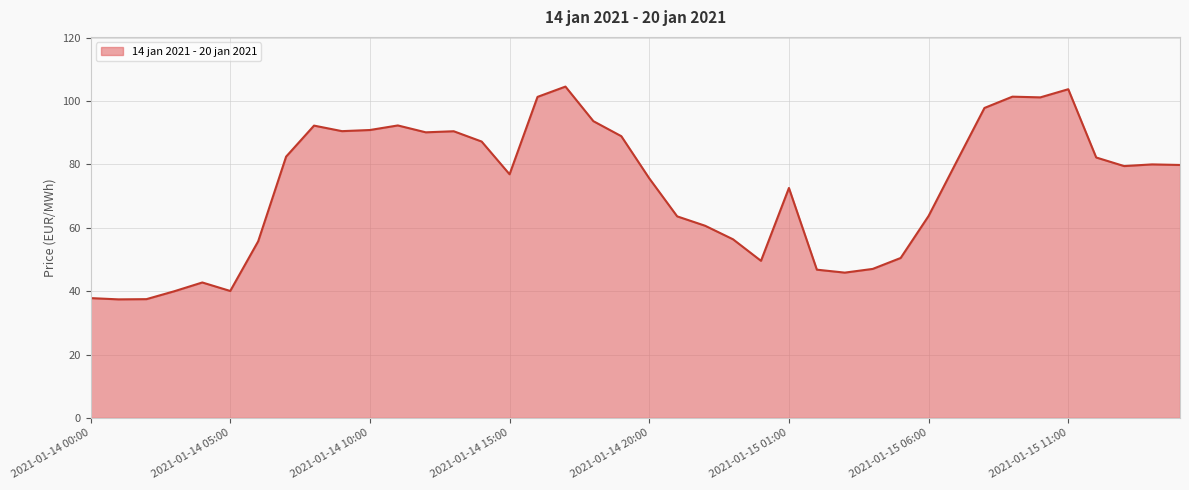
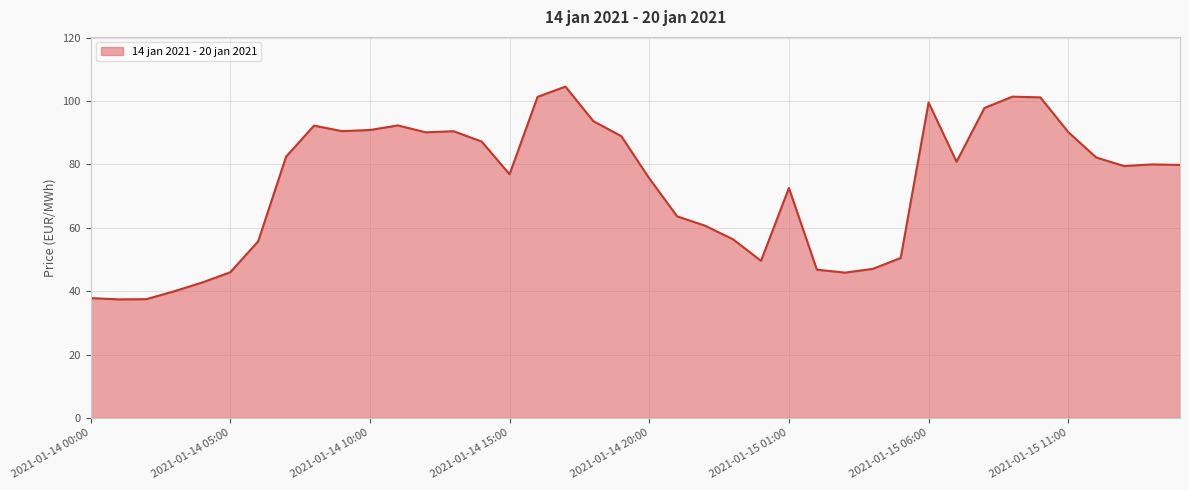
  {
    "2021-01-14 00:00": 38,
-   "2021-01-14 05:00": 40,
+   "2021-01-14 05:00": 46,
    "2021-01-14 10:00": 91,
    "2021-01-14 15:00": 77,
    "2021-01-14 20:00": 76,
    "2021-01-15 01:00": 73,
-   "2021-01-15 06:00": 64,
-   "2021-01-15 11:00": 104
+   "2021-01-15 06:00": 100,
+   "2021-01-15 11:00": 90
  }
